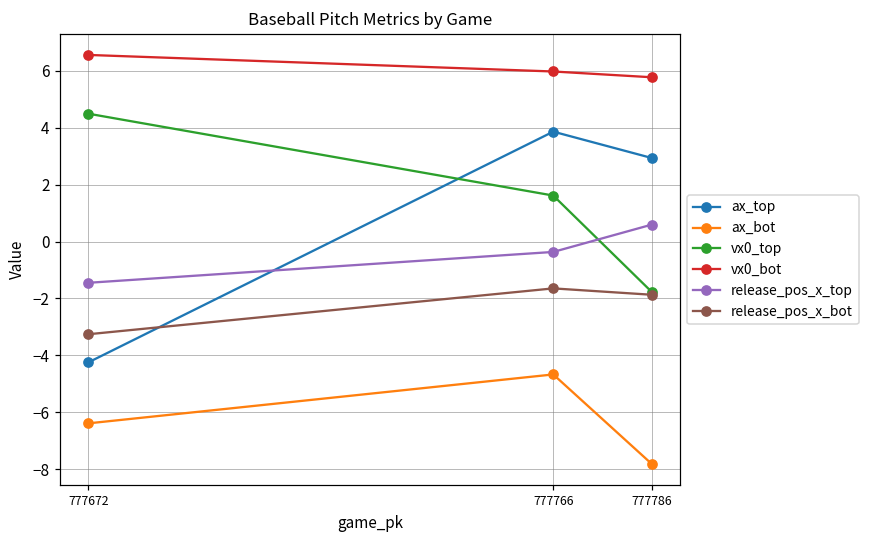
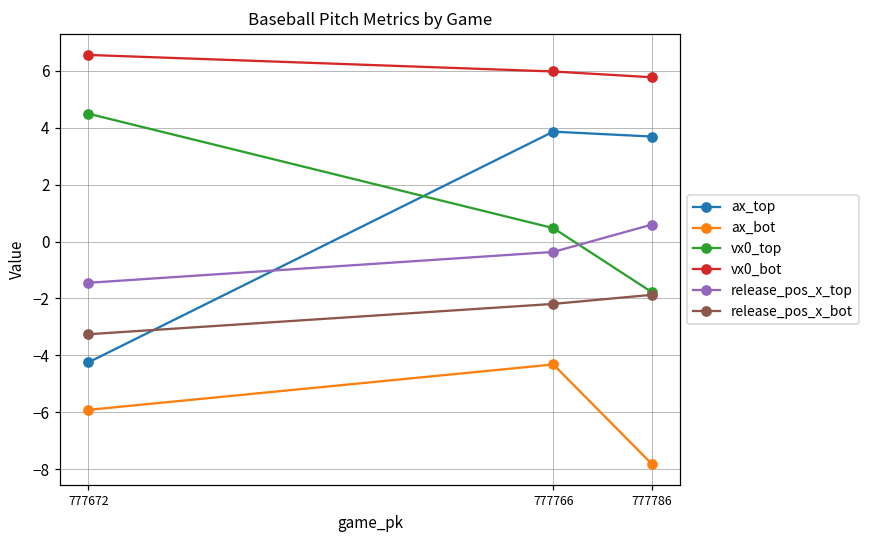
  {
    "ax_top": {
      "777672": -4.2,
      "777766": 3.9,
-     "777786": 2.9
+     "777786": 3.7
    },
    "ax_bot": {
-     "777672": -6.4,
-     "777766": -4.7,
+     "777672": -5.9,
+     "777766": -4.3,
      "777786": -7.8
    },
    "vx0_top": {
      "777672": 4.5,
-     "777766": 1.6
+     "777766": 0.5
    },
    "vx0_bot": {
      "777672": 6.6,
      "777766": 6.0,
      "777786": 5.8
    },
    "release_pos_x_top": {
      "777672": -1.5,
      "777766": -0.4,
      "777786": 0.6
    },
    "release_pos_x_bot": {
      "777672": -3.3,
-     "777766": -1.6
+     "777766": -2.2
    }
  }
